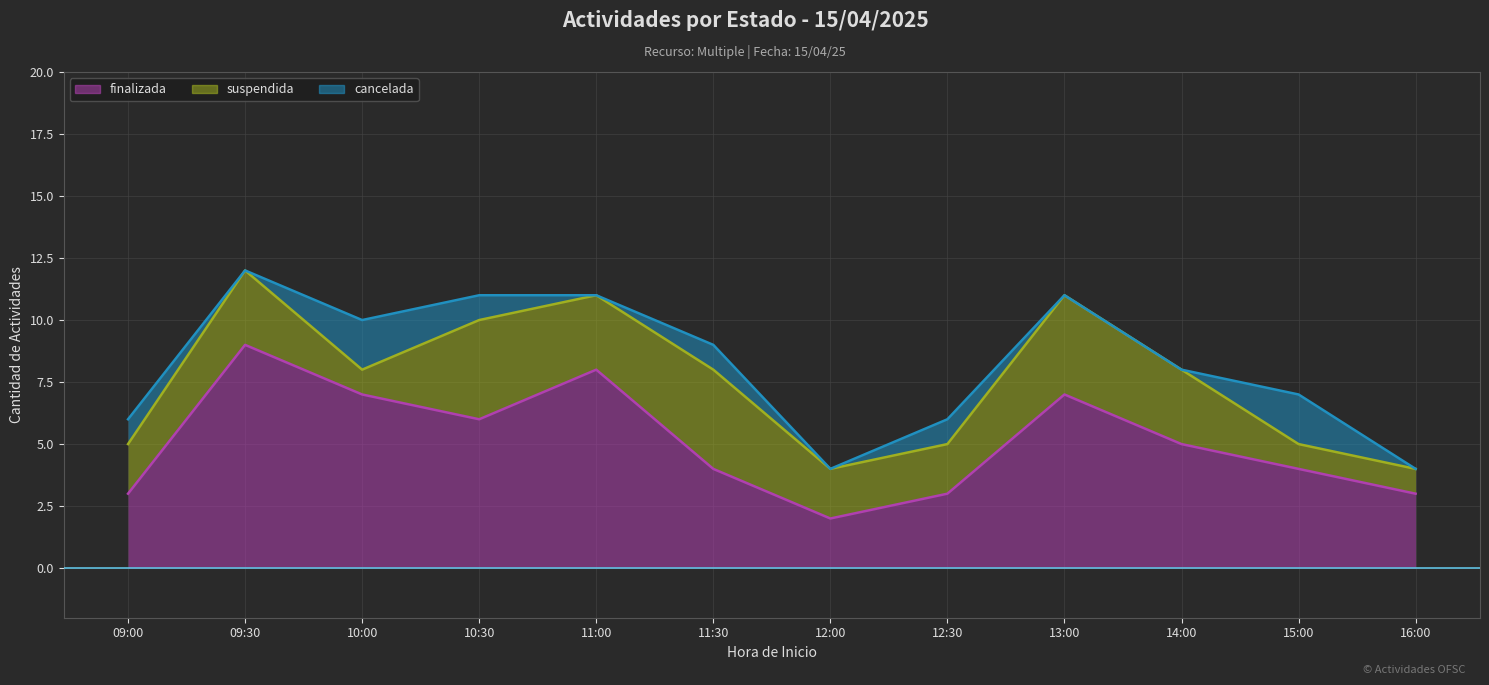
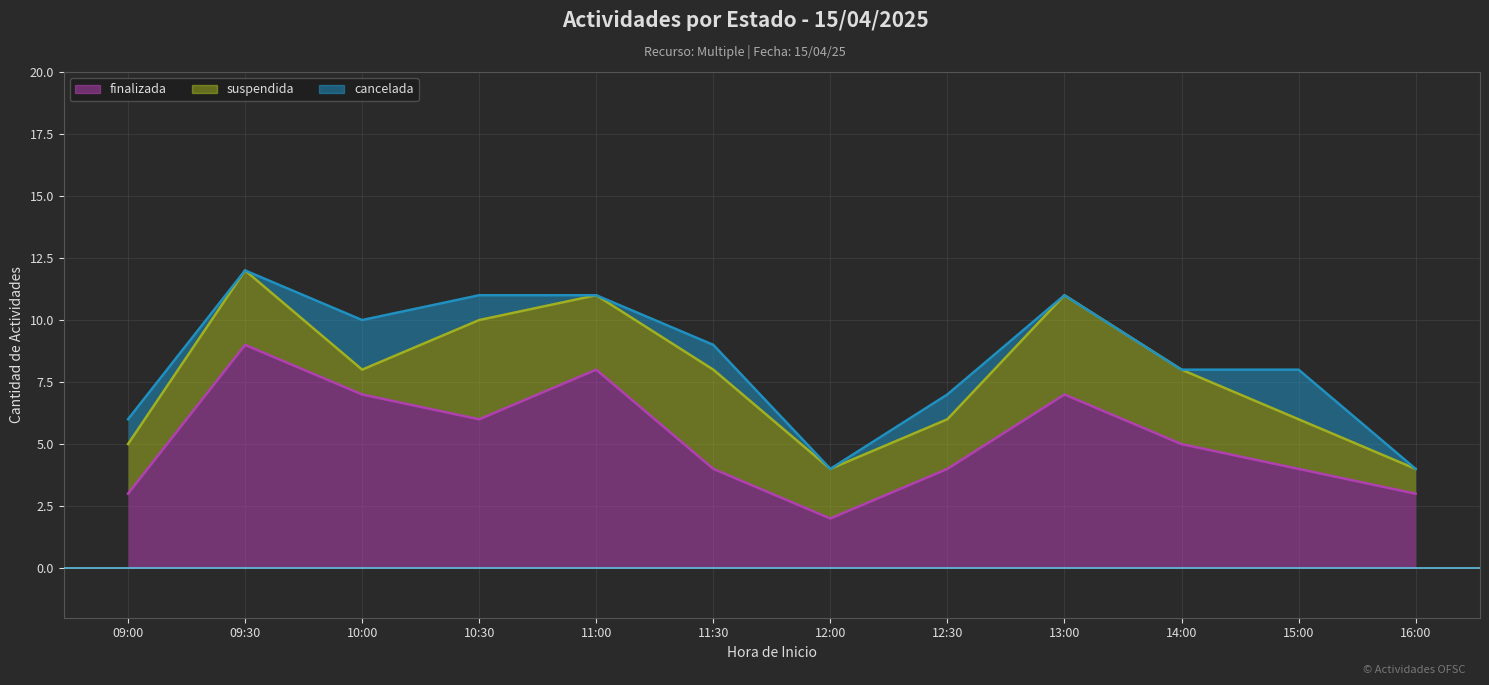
  {
    "finalizada": {
      "09:00": 3,
      "09:30": 9,
      "10:00": 7,
      "10:30": 6,
      "11:00": 8,
      "11:30": 4,
      "12:00": 2,
-     "12:30": 3,
+     "12:30": 4,
      "13:00": 7,
      "14:00": 5,
      "15:00": 4,
      "16:00": 3
    },
    "suspendida": {
      "09:00": 2,
      "10:00": 1,
      "10:30": 4,
      "11:30": 4,
      "12:30": 2,
-     "15:00": 1
+     "15:00": 2
    },
    "cancelada": {
      "09:00": 1,
      "10:00": 2,
      "10:30": 1,
      "11:30": 1,
      "12:30": 1,
      "15:00": 2
    }
  }
